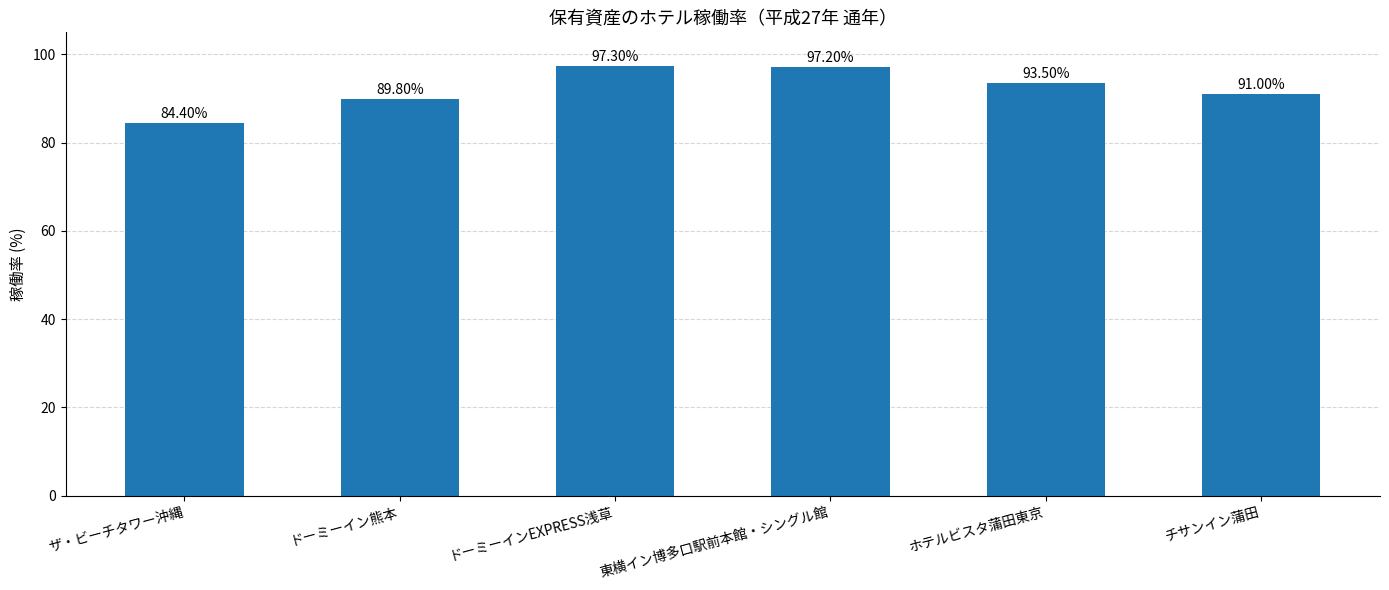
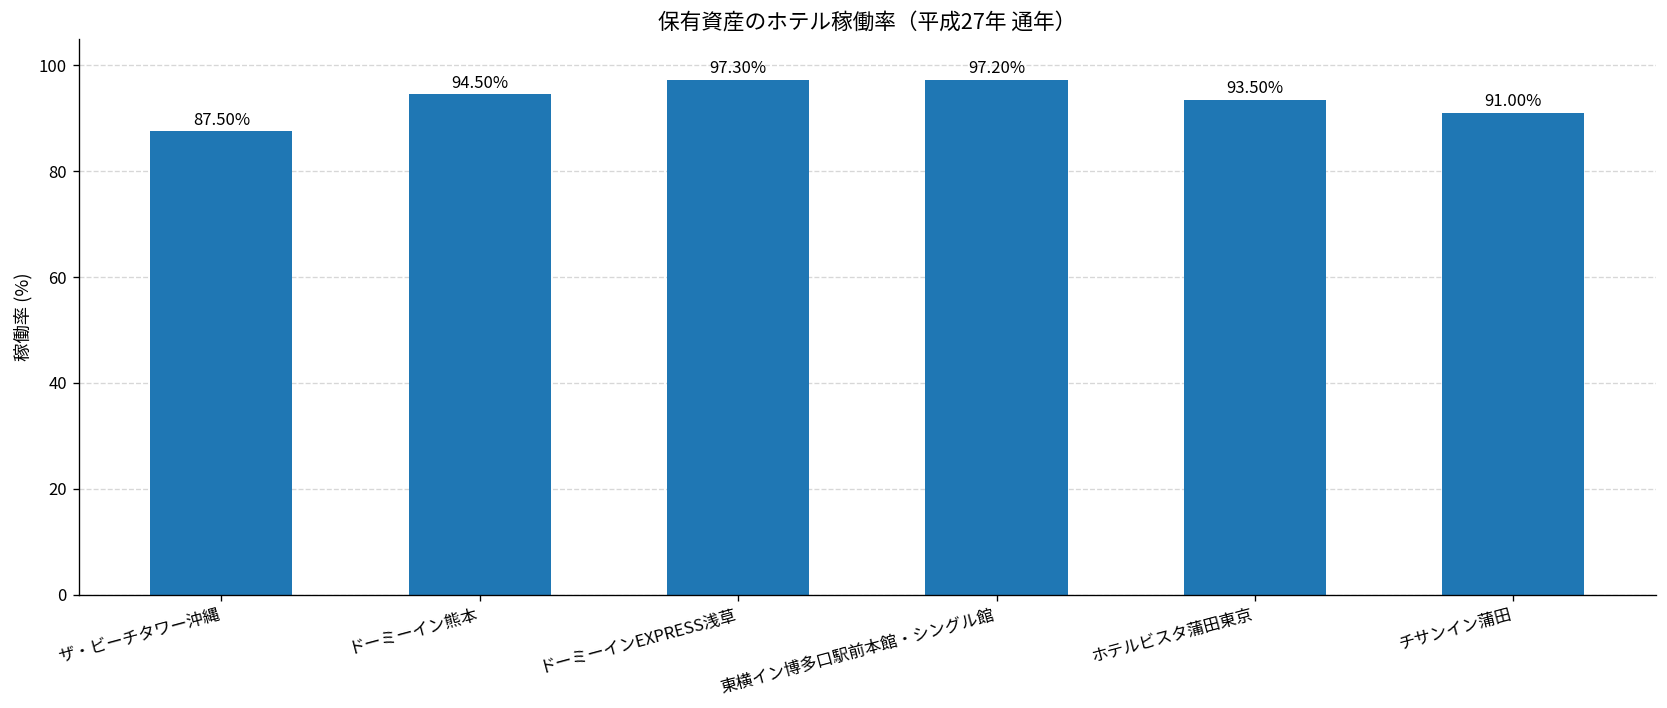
  {
-   "ザ・ビーチタワー沖縄": "84.40%",
-   "ドーミーイン熊本": "89.80%",
+   "ザ・ビーチタワー沖縄": "87.50%",
+   "ドーミーイン熊本": "94.50%",
    "ドーミーインEXPRESS浅草": "97.30%",
    "東横イン博多口駅前本館・シングル館": "97.20%",
    "ホテルビスタ蒲田東京": "93.50%",
    "チサンイン蒲田": "91.00%"
  }
